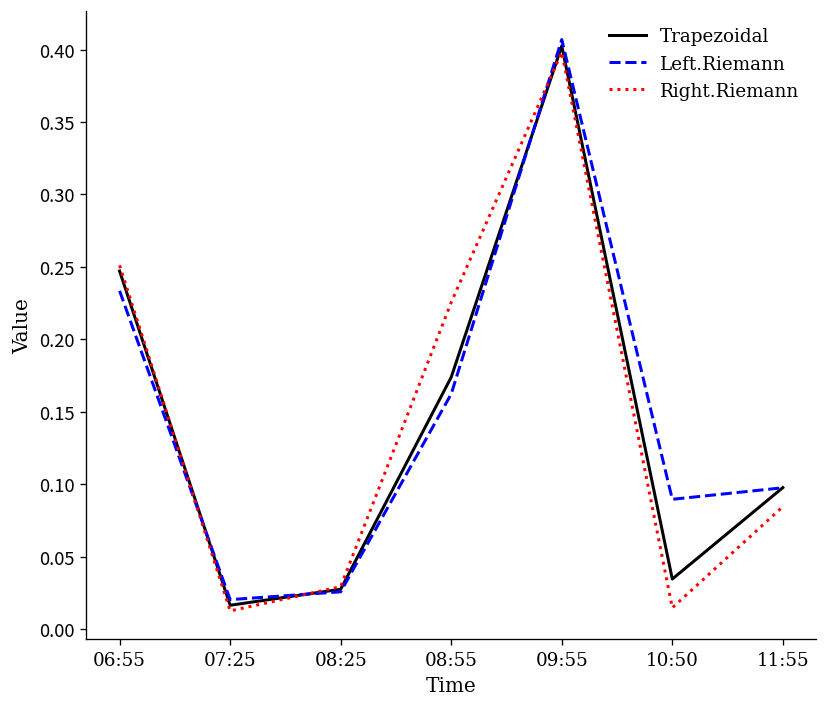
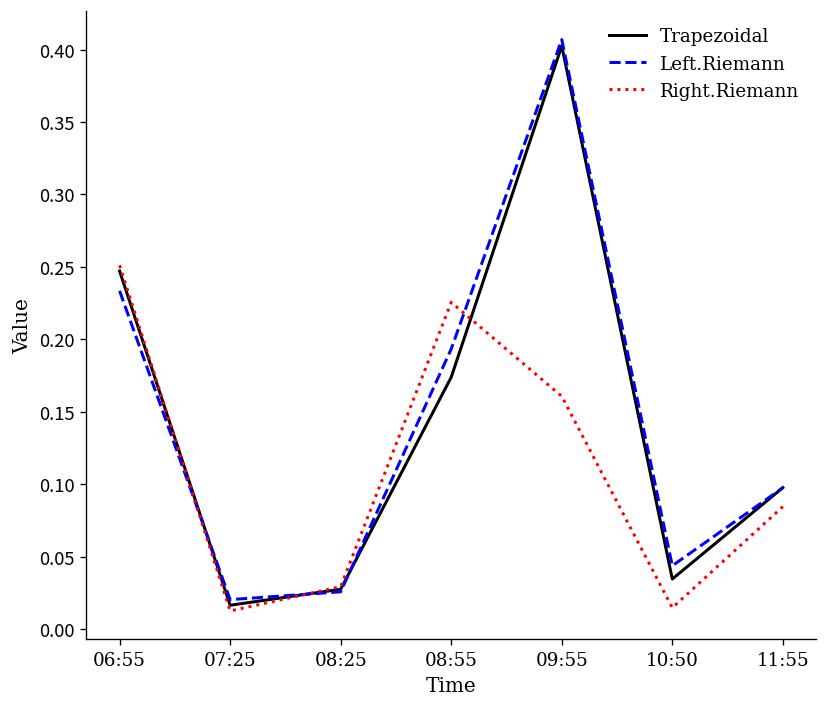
  {
    "Trapezoidal": {
      "06:55": 0.247,
      "07:25": 0.017,
      "08:55": 0.174,
      "09:55": 0.403,
      "10:50": 0.035
    },
    "Left.Riemann": {
      "06:55": 0.233,
      "07:25": 0.020,
-     "08:55": 0.162,
+     "08:55": 0.193,
      "09:55": 0.407,
-     "10:50": 0.090
+     "10:50": 0.044
    },
    "Right.Riemann": {
      "06:55": 0.251,
      "07:25": 0.013,
      "08:55": 0.226,
-     "09:55": 0.398,
+     "09:55": 0.161,
      "10:50": 0.015,
      "11:55": 0.085
    }
  }
